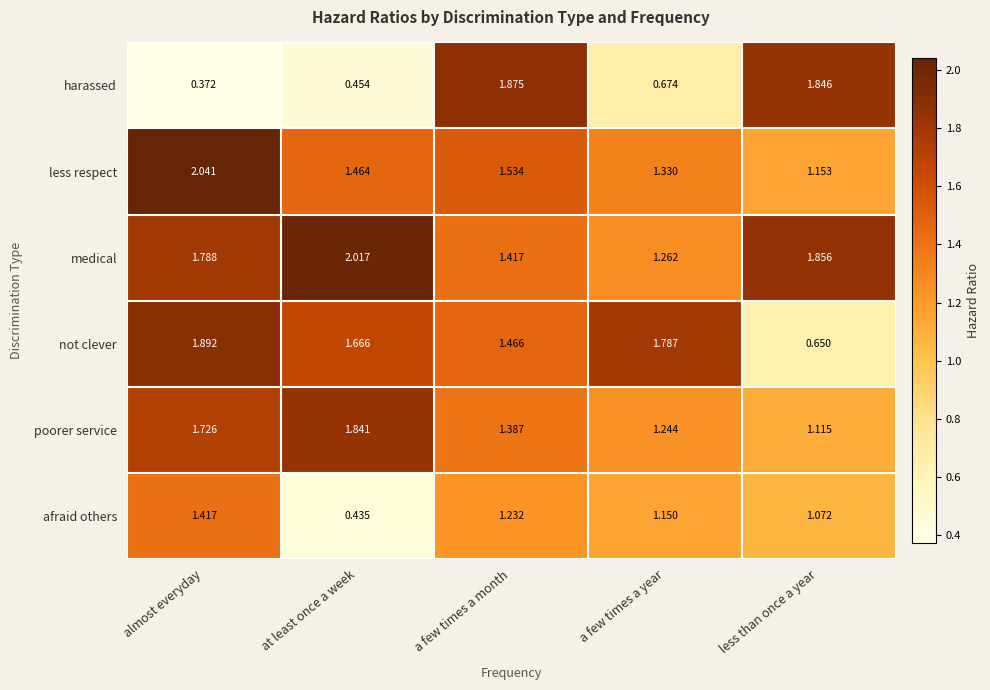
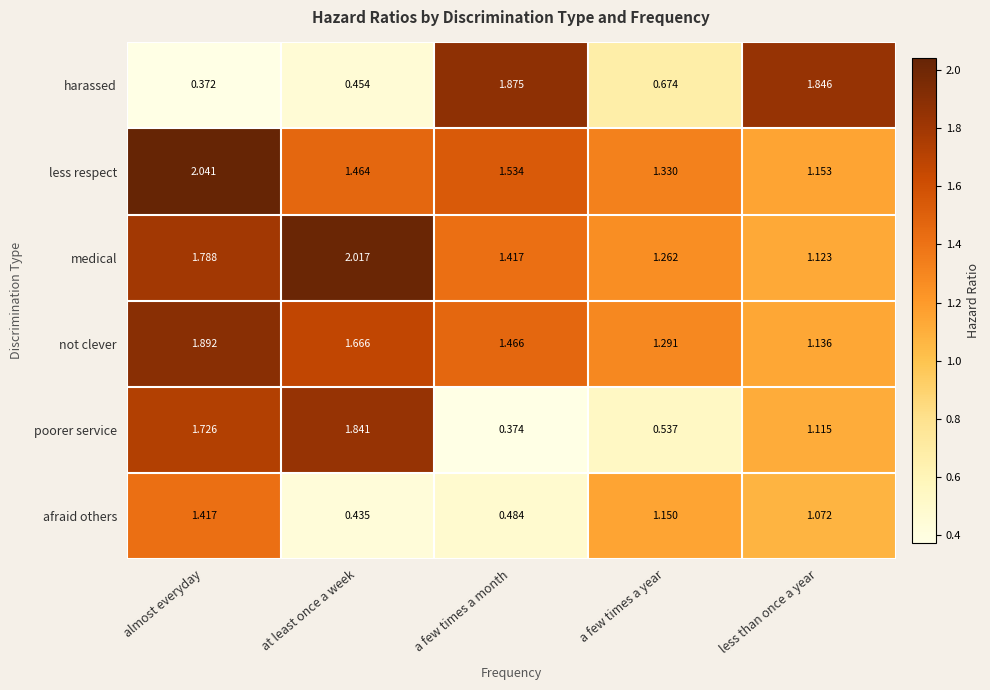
  {
    "harassed": {
      "almost everyday": 0.372,
      "at least once a week": 0.454,
      "a few times a month": 1.875,
      "a few times a year": 0.674,
      "less than once a year": 1.846
    },
    "less respect": {
      "almost everyday": 2.041,
      "at least once a week": 1.464,
      "a few times a month": 1.534,
      "a few times a year": 1.330,
      "less than once a year": 1.153
    },
    "medical": {
      "almost everyday": 1.788,
      "at least once a week": 2.017,
      "a few times a month": 1.417,
      "a few times a year": 1.262,
-     "less than once a year": 1.856
+     "less than once a year": 1.123
    },
    "not clever": {
      "almost everyday": 1.892,
      "at least once a week": 1.666,
      "a few times a month": 1.466,
-     "a few times a year": 1.787,
-     "less than once a year": 0.650
+     "a few times a year": 1.291,
+     "less than once a year": 1.136
    },
    "poorer service": {
      "almost everyday": 1.726,
      "at least once a week": 1.841,
-     "a few times a month": 1.387,
-     "a few times a year": 1.244,
+     "a few times a month": 0.374,
+     "a few times a year": 0.537,
      "less than once a year": 1.115
    },
    "afraid others": {
      "almost everyday": 1.417,
      "at least once a week": 0.435,
-     "a few times a month": 1.232,
+     "a few times a month": 0.484,
      "a few times a year": 1.150,
      "less than once a year": 1.072
    }
  }
